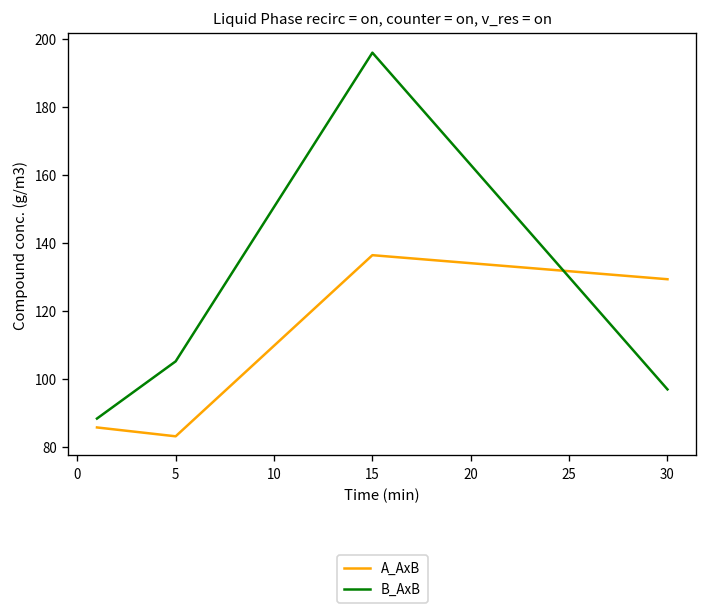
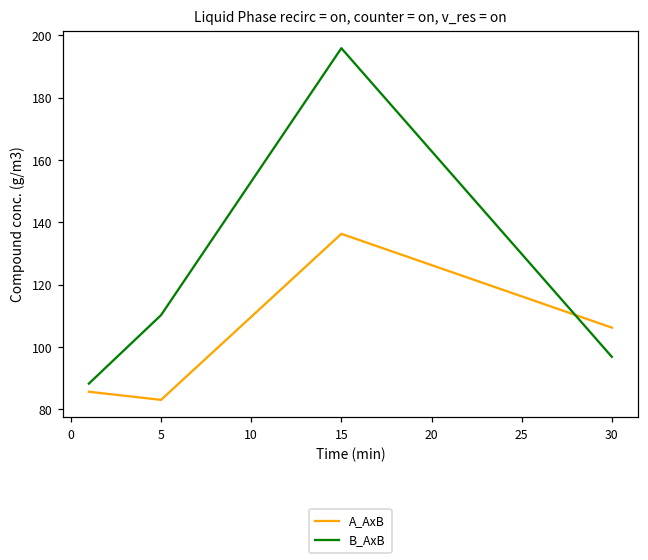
  {
    "A_AxB": {
      "5": 83,
      "15": 136,
-     "30": 129
+     "30": 106
    },
    "B_AxB": {
-     "5": 105,
+     "5": 110,
      "15": 196,
      "30": 97
    }
  }
